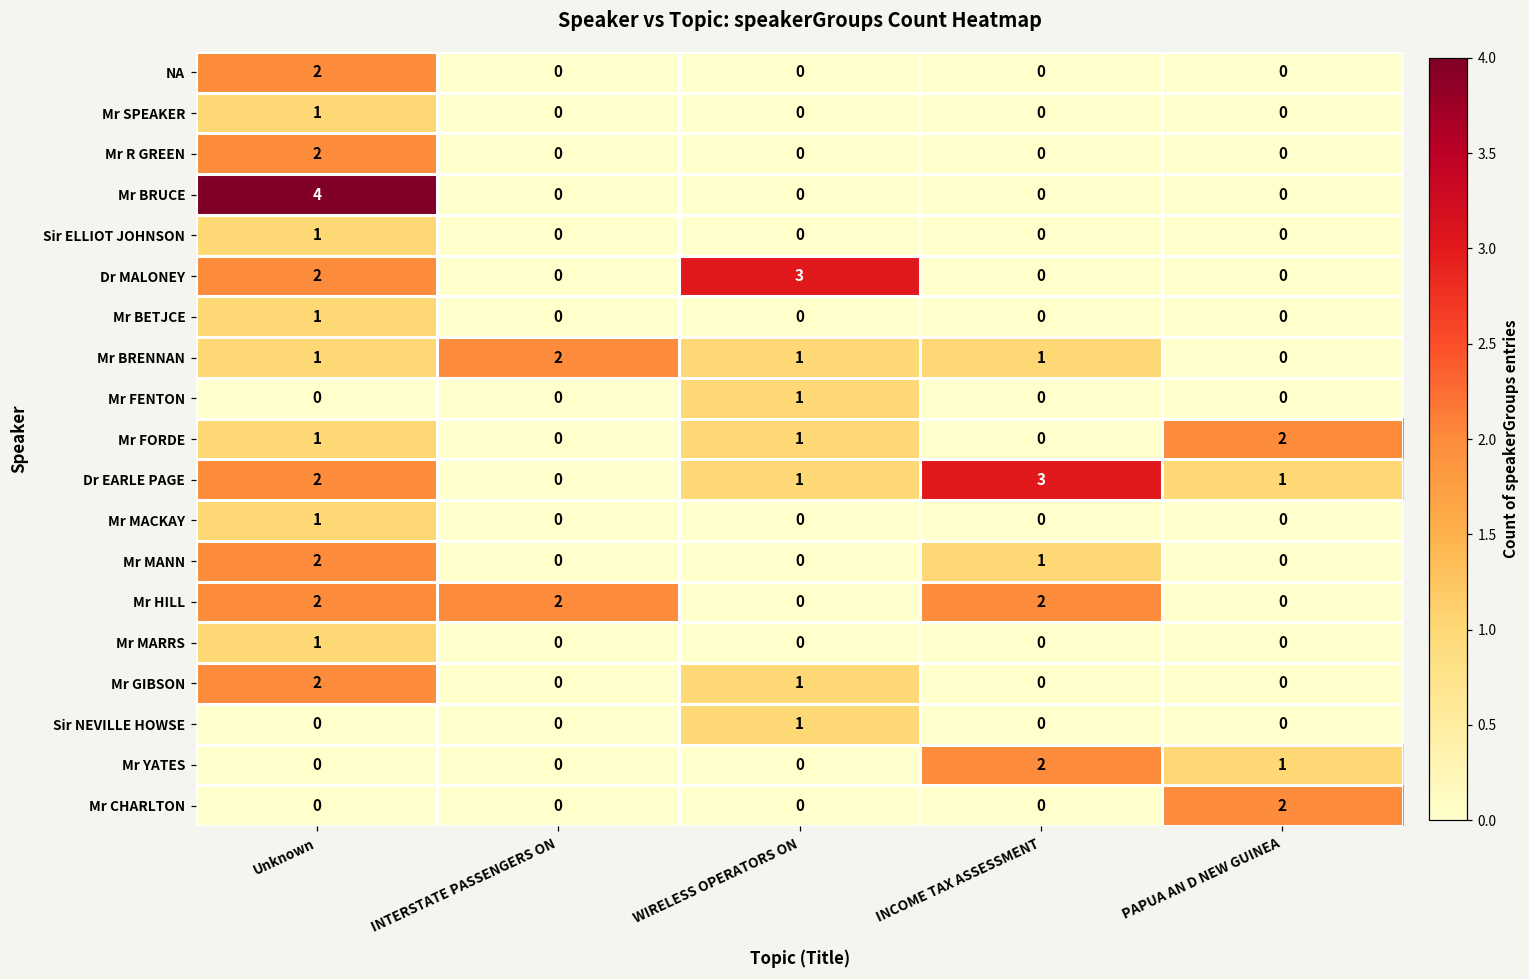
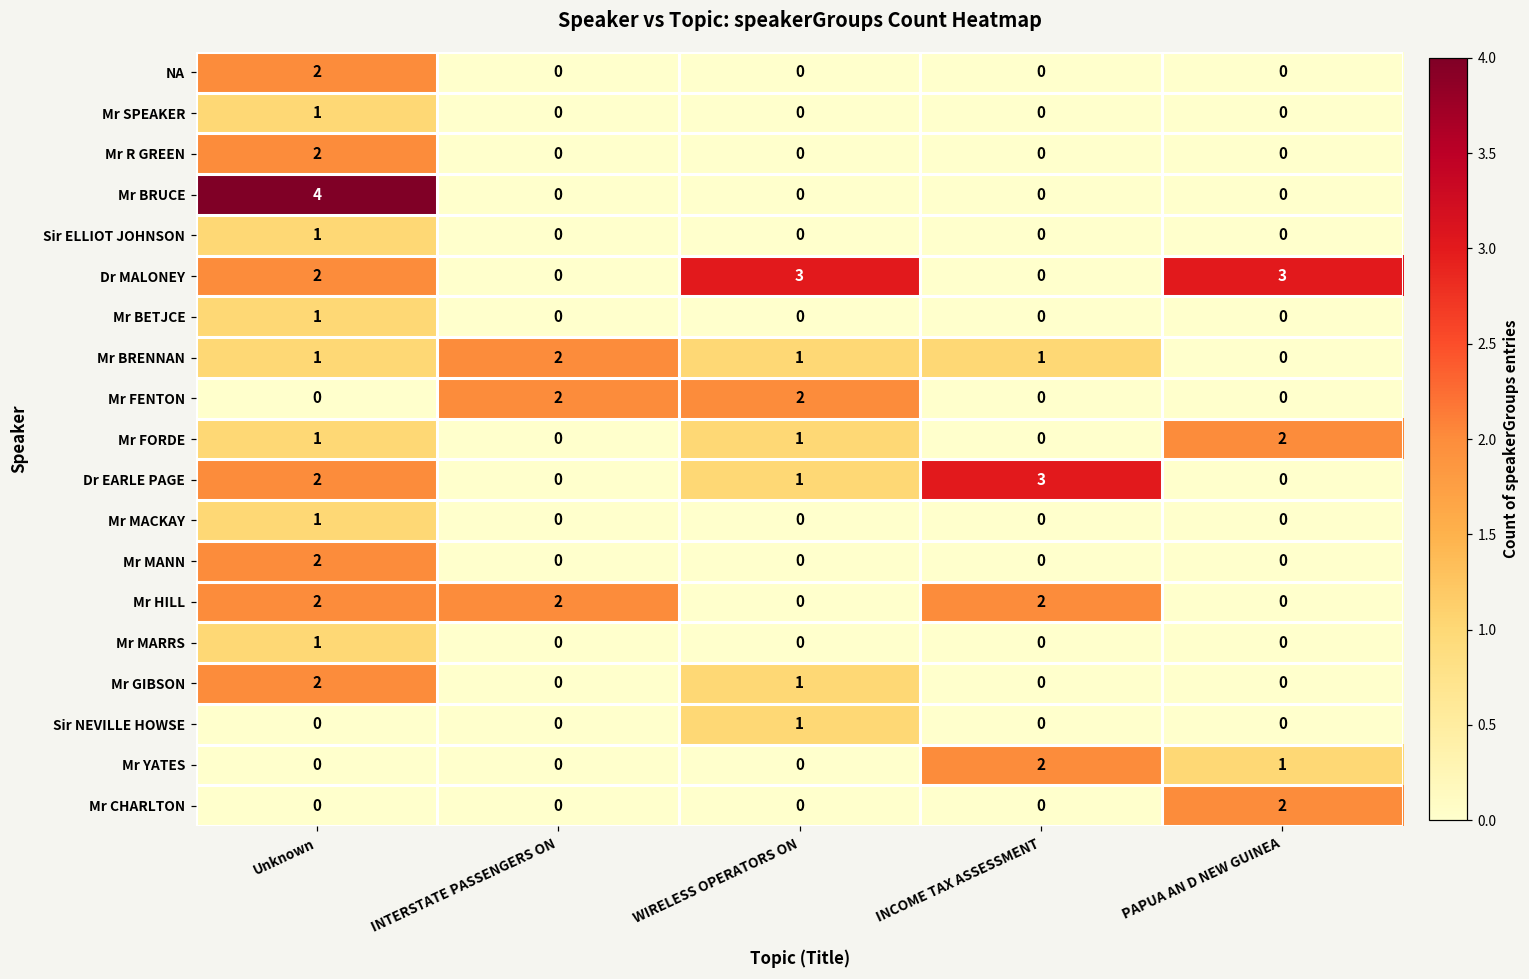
  {
    "NA": {
      "Unknown": 2,
      "INTERSTATE PASSENGERS ON": 0,
      "WIRELESS OPERATORS ON": 0,
      "INCOME TAX ASSESSMENT": 0,
      "PAPUA AN D NEW GUINEA": 0
    },
    "Mr SPEAKER": {
      "Unknown": 1,
      "INTERSTATE PASSENGERS ON": 0,
      "WIRELESS OPERATORS ON": 0,
      "INCOME TAX ASSESSMENT": 0,
      "PAPUA AN D NEW GUINEA": 0
    },
    "Mr R GREEN": {
      "Unknown": 2,
      "INTERSTATE PASSENGERS ON": 0,
      "WIRELESS OPERATORS ON": 0,
      "INCOME TAX ASSESSMENT": 0,
      "PAPUA AN D NEW GUINEA": 0
    },
    "Mr BRUCE": {
      "Unknown": 4,
      "INTERSTATE PASSENGERS ON": 0,
      "WIRELESS OPERATORS ON": 0,
      "INCOME TAX ASSESSMENT": 0,
      "PAPUA AN D NEW GUINEA": 0
    },
    "Sir ELLIOT JOHNSON": {
      "Unknown": 1,
      "INTERSTATE PASSENGERS ON": 0,
      "WIRELESS OPERATORS ON": 0,
      "INCOME TAX ASSESSMENT": 0,
      "PAPUA AN D NEW GUINEA": 0
    },
    "Dr MALONEY": {
      "Unknown": 2,
      "INTERSTATE PASSENGERS ON": 0,
      "WIRELESS OPERATORS ON": 3,
      "INCOME TAX ASSESSMENT": 0,
-     "PAPUA AN D NEW GUINEA": 0
+     "PAPUA AN D NEW GUINEA": 3
    },
    "Mr BETJCE": {
      "Unknown": 1,
      "INTERSTATE PASSENGERS ON": 0,
      "WIRELESS OPERATORS ON": 0,
      "INCOME TAX ASSESSMENT": 0,
      "PAPUA AN D NEW GUINEA": 0
    },
    "Mr BRENNAN": {
      "Unknown": 1,
      "INTERSTATE PASSENGERS ON": 2,
      "WIRELESS OPERATORS ON": 1,
      "INCOME TAX ASSESSMENT": 1,
      "PAPUA AN D NEW GUINEA": 0
    },
    "Mr FENTON": {
      "Unknown": 0,
-     "INTERSTATE PASSENGERS ON": 0,
-     "WIRELESS OPERATORS ON": 1,
+     "INTERSTATE PASSENGERS ON": 2,
+     "WIRELESS OPERATORS ON": 2,
      "INCOME TAX ASSESSMENT": 0,
      "PAPUA AN D NEW GUINEA": 0
    },
    "Mr FORDE": {
      "Unknown": 1,
      "INTERSTATE PASSENGERS ON": 0,
      "WIRELESS OPERATORS ON": 1,
      "INCOME TAX ASSESSMENT": 0,
      "PAPUA AN D NEW GUINEA": 2
    },
    "Dr EARLE PAGE": {
      "Unknown": 2,
      "INTERSTATE PASSENGERS ON": 0,
      "WIRELESS OPERATORS ON": 1,
      "INCOME TAX ASSESSMENT": 3,
-     "PAPUA AN D NEW GUINEA": 1
+     "PAPUA AN D NEW GUINEA": 0
    },
    "Mr MACKAY": {
      "Unknown": 1,
      "INTERSTATE PASSENGERS ON": 0,
      "WIRELESS OPERATORS ON": 0,
      "INCOME TAX ASSESSMENT": 0,
      "PAPUA AN D NEW GUINEA": 0
    },
    "Mr MANN": {
      "Unknown": 2,
      "INTERSTATE PASSENGERS ON": 0,
      "WIRELESS OPERATORS ON": 0,
-     "INCOME TAX ASSESSMENT": 1,
+     "INCOME TAX ASSESSMENT": 0,
      "PAPUA AN D NEW GUINEA": 0
    },
    "Mr HILL": {
      "Unknown": 2,
      "INTERSTATE PASSENGERS ON": 2,
      "WIRELESS OPERATORS ON": 0,
      "INCOME TAX ASSESSMENT": 2,
      "PAPUA AN D NEW GUINEA": 0
    },
    "Mr MARRS": {
      "Unknown": 1,
      "INTERSTATE PASSENGERS ON": 0,
      "WIRELESS OPERATORS ON": 0,
      "INCOME TAX ASSESSMENT": 0,
      "PAPUA AN D NEW GUINEA": 0
    },
    "Mr GIBSON": {
      "Unknown": 2,
      "INTERSTATE PASSENGERS ON": 0,
      "WIRELESS OPERATORS ON": 1,
      "INCOME TAX ASSESSMENT": 0,
      "PAPUA AN D NEW GUINEA": 0
    },
    "Sir NEVILLE HOWSE": {
      "Unknown": 0,
      "INTERSTATE PASSENGERS ON": 0,
      "WIRELESS OPERATORS ON": 1,
      "INCOME TAX ASSESSMENT": 0,
      "PAPUA AN D NEW GUINEA": 0
    },
    "Mr YATES": {
      "Unknown": 0,
      "INTERSTATE PASSENGERS ON": 0,
      "WIRELESS OPERATORS ON": 0,
      "INCOME TAX ASSESSMENT": 2,
      "PAPUA AN D NEW GUINEA": 1
    },
    "Mr CHARLTON": {
      "Unknown": 0,
      "INTERSTATE PASSENGERS ON": 0,
      "WIRELESS OPERATORS ON": 0,
      "INCOME TAX ASSESSMENT": 0,
      "PAPUA AN D NEW GUINEA": 2
    }
  }
